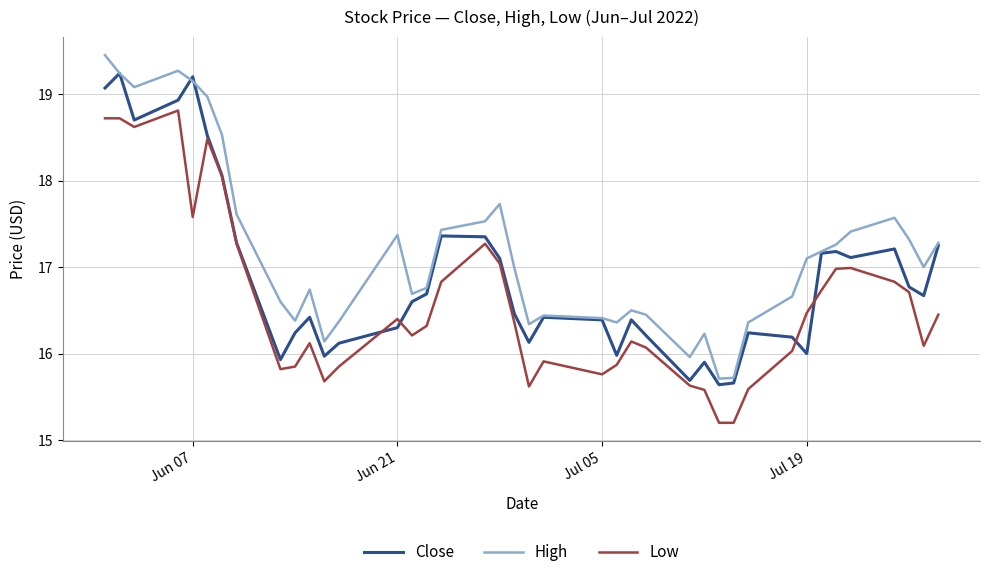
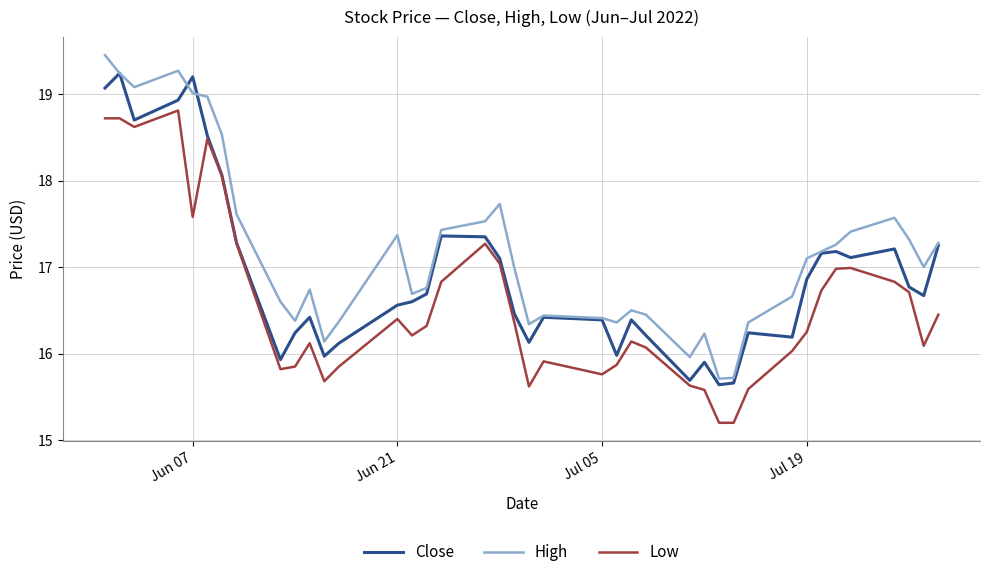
  {
    "Close": {
      "Jun 07": 19.2,
-     "Jun 21": 16.3,
-     "Jul 19": 16.0
+     "Jun 21": 16.6,
+     "Jul 19": 16.9
    },
    "High": {
-     "Jun 07": 19.2,
+     "Jun 07": 19.0,
      "Jun 21": 17.4,
      "Jul 19": 17.1
    },
    "Low": {
      "Jun 07": 17.6,
      "Jun 21": 16.4,
      "Jul 05": 15.8,
-     "Jul 19": 16.5
+     "Jul 19": 16.3
    }
  }
